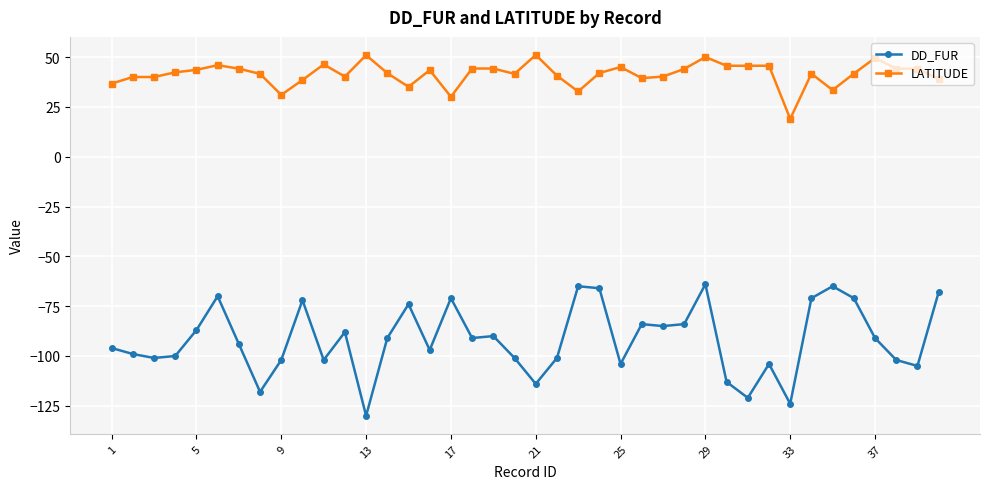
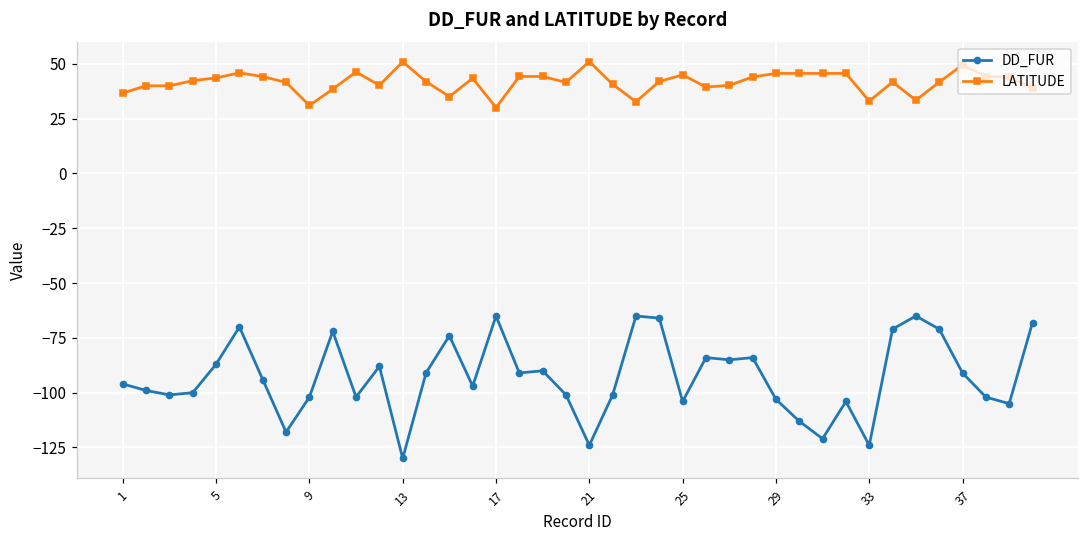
  {
    "DD_FUR": {
      "1": -96,
      "5": -87,
      "9": -102,
      "13": -130,
-     "17": -71,
-     "21": -114,
+     "17": -65,
+     "21": -124,
      "25": -104,
-     "29": -64,
+     "29": -103,
      "33": -124,
      "37": -91
    },
    "LATITUDE": {
      "1": 37,
      "5": 44,
      "9": 31,
      "13": 51,
      "17": 30,
      "21": 51,
      "25": 45,
-     "29": 50,
-     "33": 19
+     "29": 46,
+     "33": 33
    }
  }
